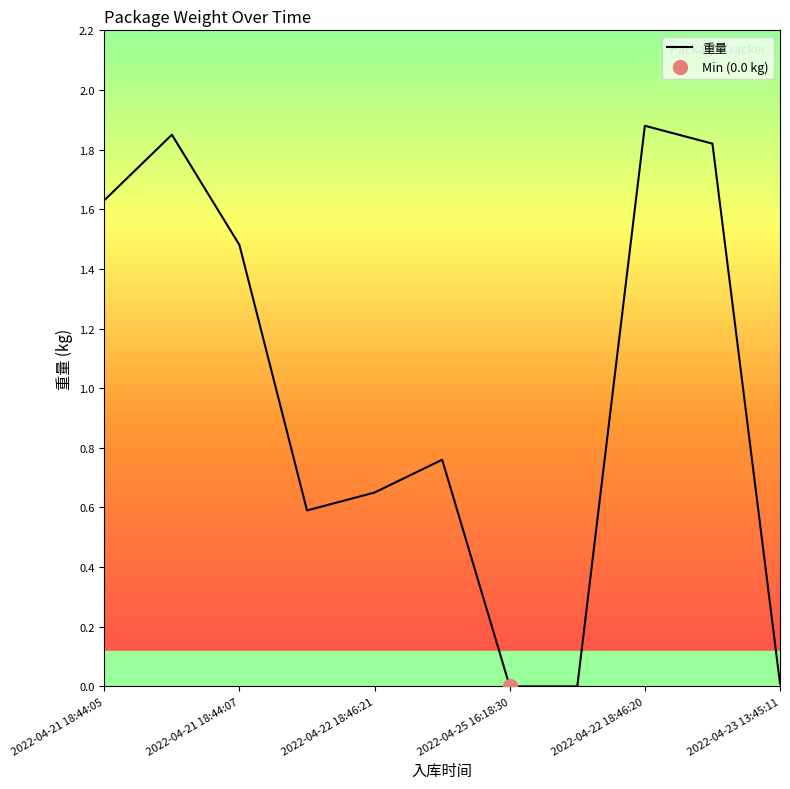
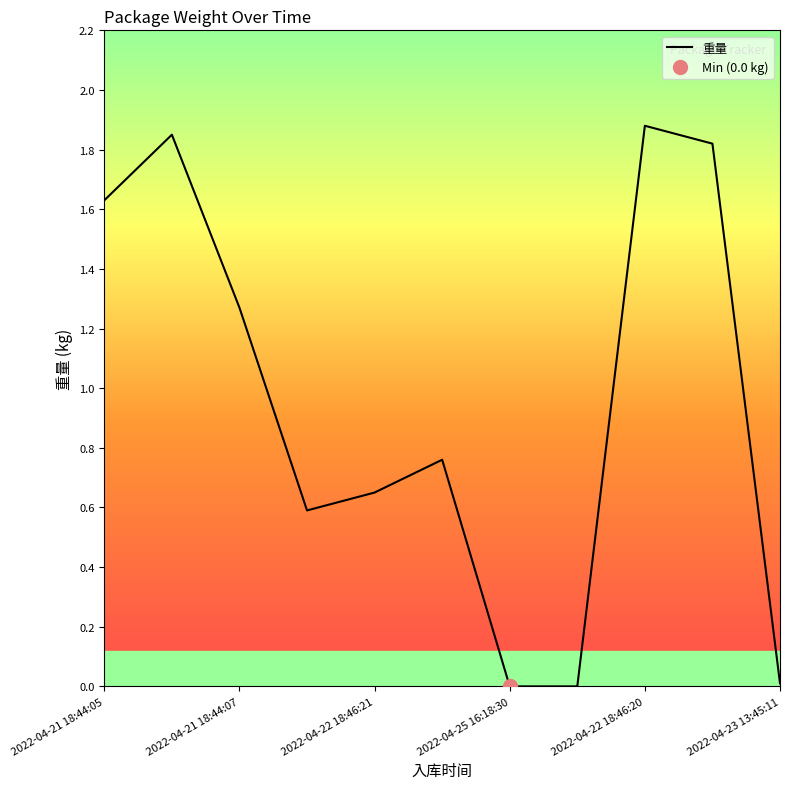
  {
    "重量": {
      "2022-04-21 18:44:05": 1.63,
-     "2022-04-21 18:44:07": 1.48,
+     "2022-04-21 18:44:07": 1.27,
      "2022-04-22 18:46:21": 0.65
    }
  }
